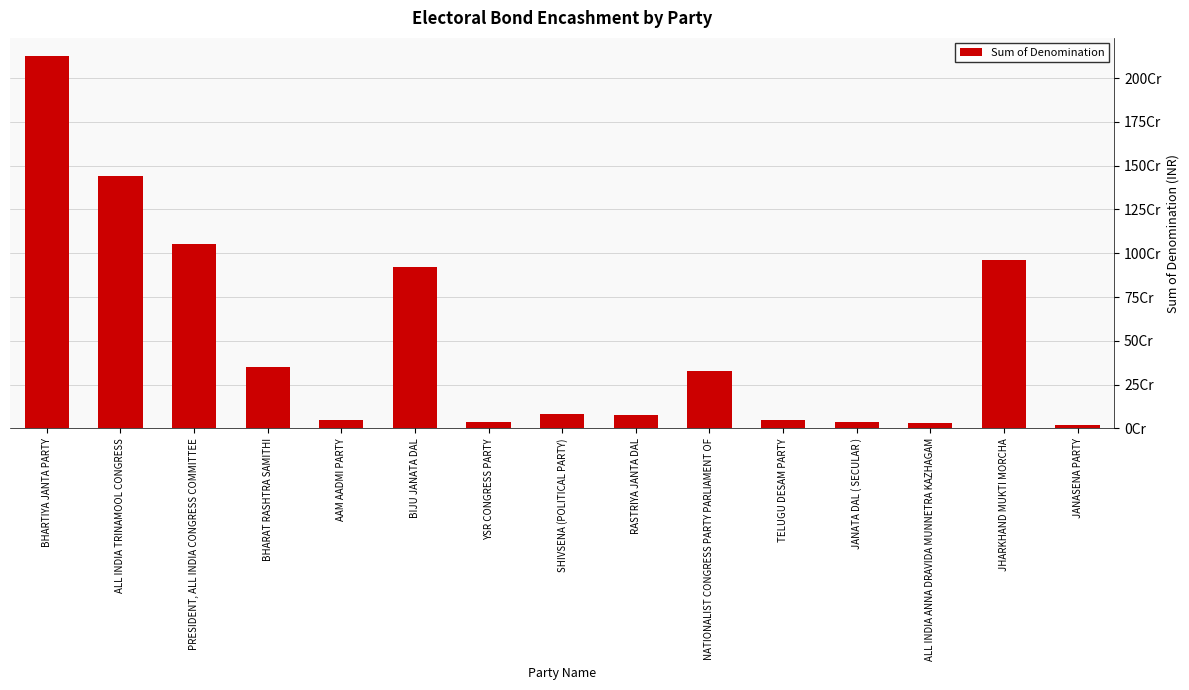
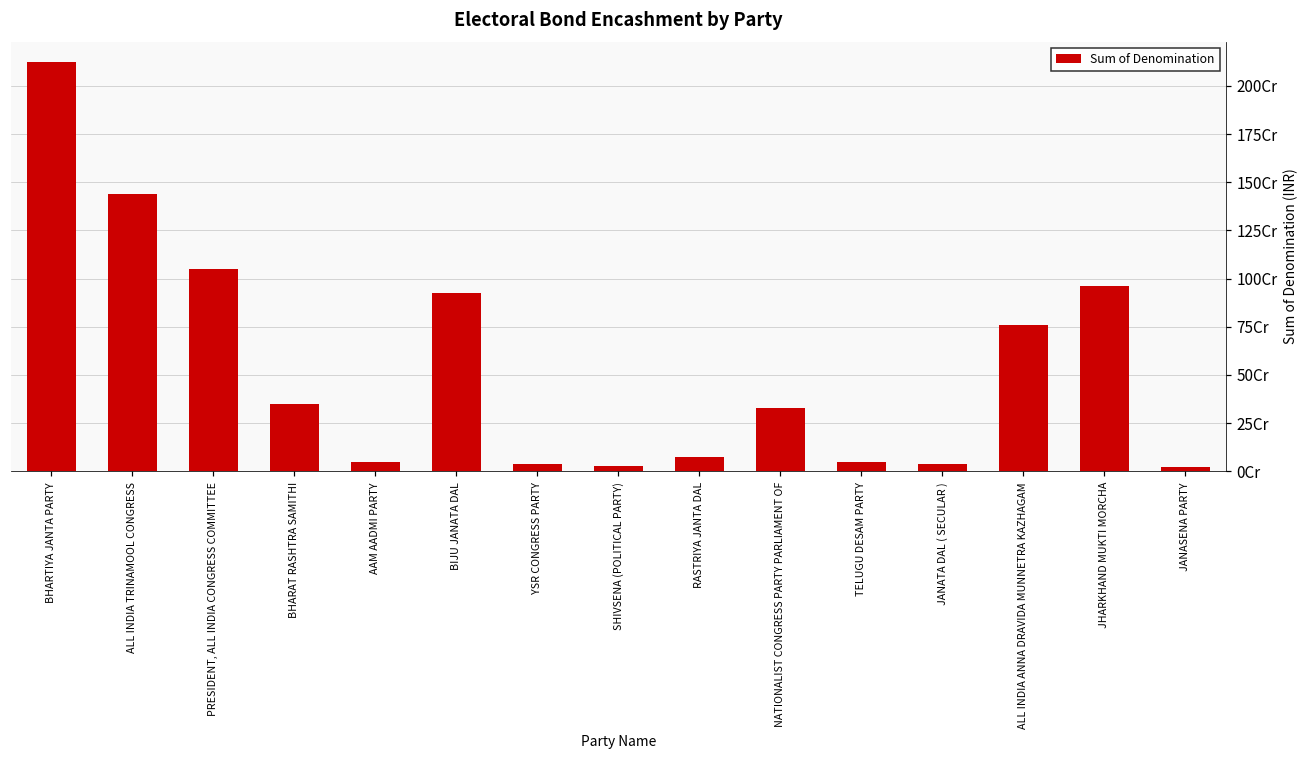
  {
    "BHARTIYA JANTA PARTY": "212Cr",
    "ALL INDIA TRINAMOOL CONGRESS": "144Cr",
    "PRESIDENT, ALL INDIA CONGRESS COMMITTEE": "105Cr",
    "BHARAT RASHTRA SAMITHI": "35Cr",
    "AAM AADMI PARTY": "5Cr",
    "BIJU JANATA DAL": "92Cr",
    "YSR CONGRESS PARTY": "4Cr",
-   "SHIVSENA (POLITICAL PARTY)": "9Cr",
+   "SHIVSENA (POLITICAL PARTY)": "3Cr",
    "RASTRIYA JANTA DAL": "8Cr",
    "NATIONALIST CONGRESS PARTY PARLIAMENT OF": "33Cr",
    "TELUGU DESAM PARTY": "5Cr",
    "JANATA DAL ( SECULAR )": "4Cr",
-   "ALL INDIA ANNA DRAVIDA MUNNETRA KAZHAGAM": "3Cr",
+   "ALL INDIA ANNA DRAVIDA MUNNETRA KAZHAGAM": "76Cr",
    "JHARKHAND MUKTI MORCHA": "96Cr",
    "JANASENA PARTY": "2Cr"
  }
